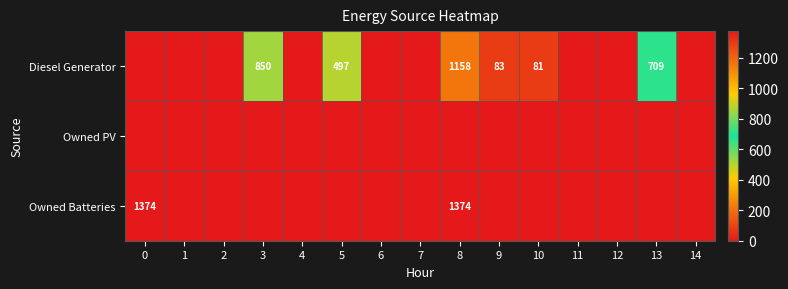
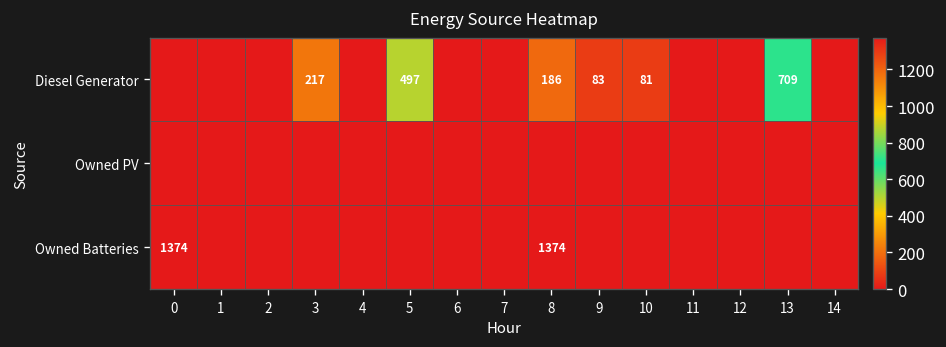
  {
    "Diesel Generator": {
-     "3": 850,
+     "3": 217,
      "5": 497,
-     "8": 1158,
+     "8": 186,
      "9": 83,
      "10": 81,
      "13": 709
    },
    "Owned Batteries": {
      "0": 1374,
      "8": 1374
    }
  }
